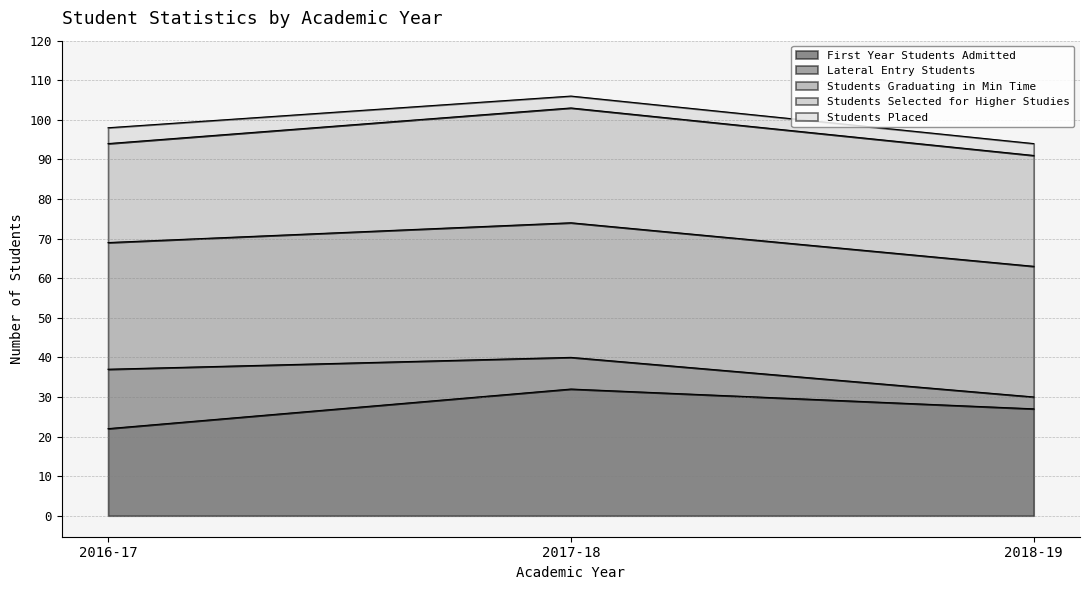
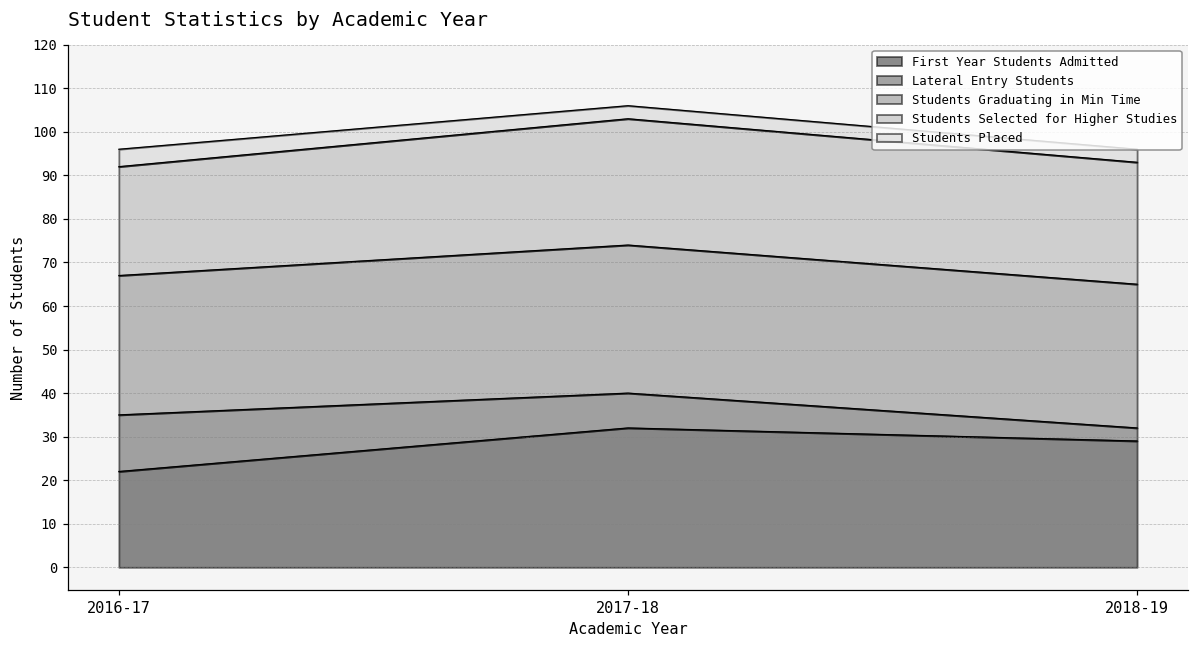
  {
    "First Year Students Admitted": {
      "2016-17": 22,
      "2017-18": 32,
-     "2018-19": 27
+     "2018-19": 29
    },
    "Lateral Entry Students": {
-     "2016-17": 15,
+     "2016-17": 13,
      "2017-18": 8,
      "2018-19": 3
    }
  }
